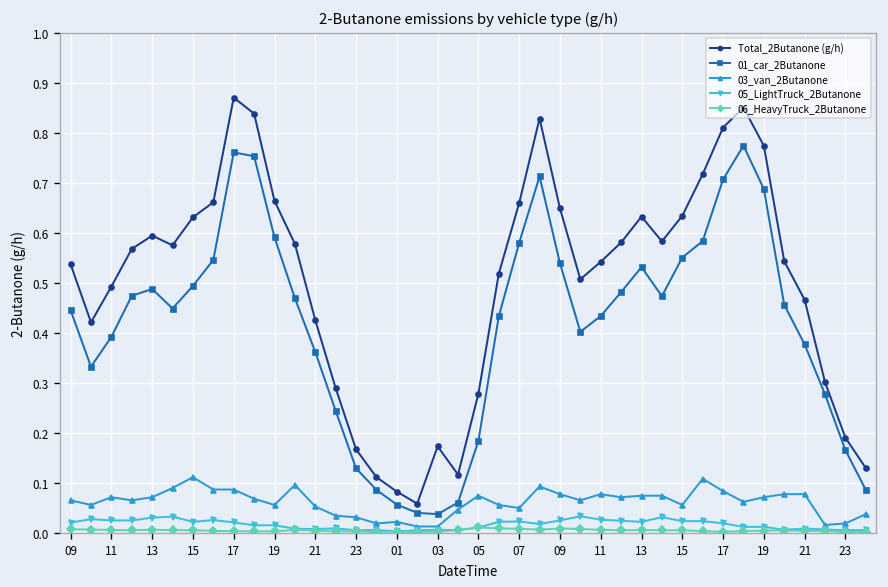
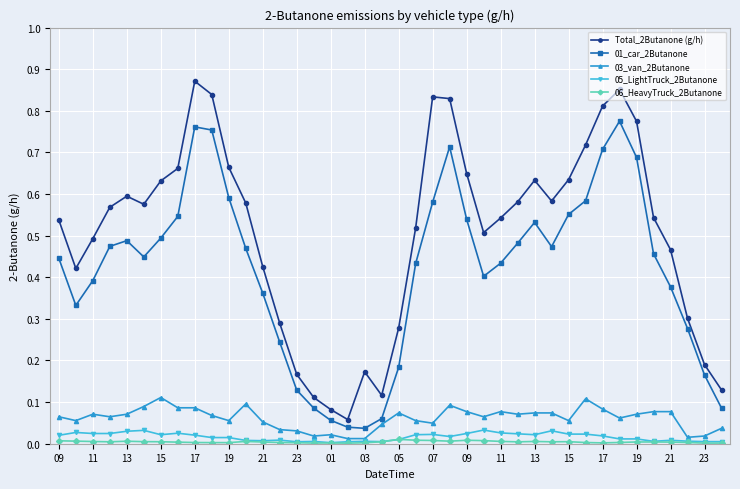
  {
    "Total_2Butanone (g/h)": {
      "01": 0.08,
      "03": 0.17,
      "05": 0.28,
-     "07": 0.66
+     "07": 0.83
    }
  }
